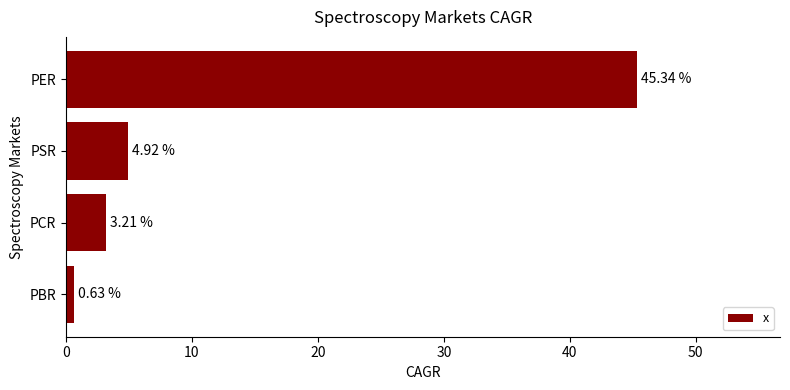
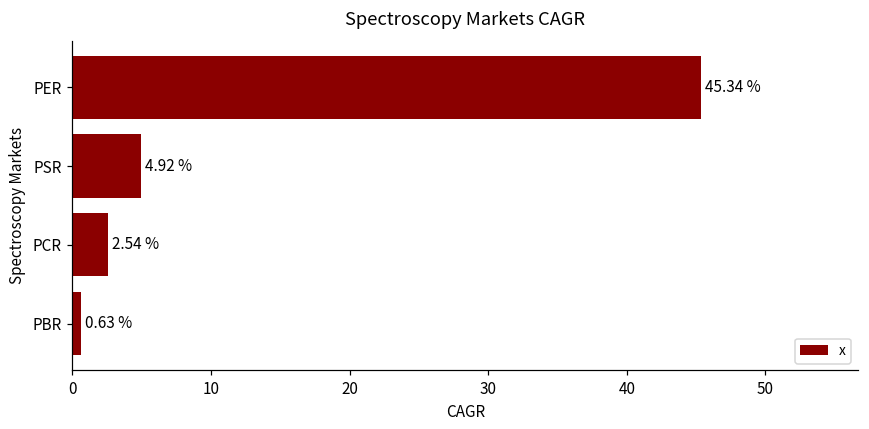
  {
    "PER": "45.34 %",
    "PSR": "4.92 %",
-   "PCR": "3.21 %",
+   "PCR": "2.54 %",
    "PBR": "0.63 %"
  }
